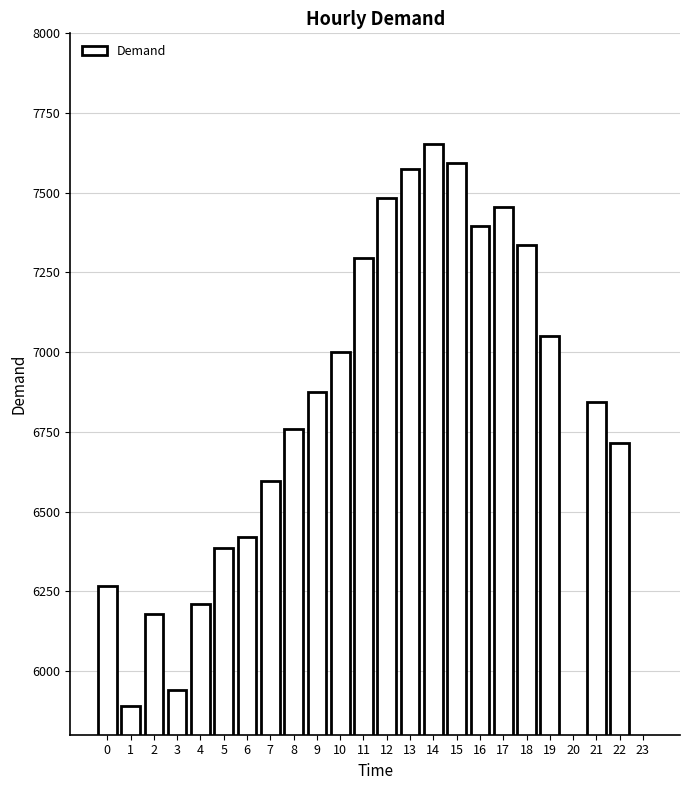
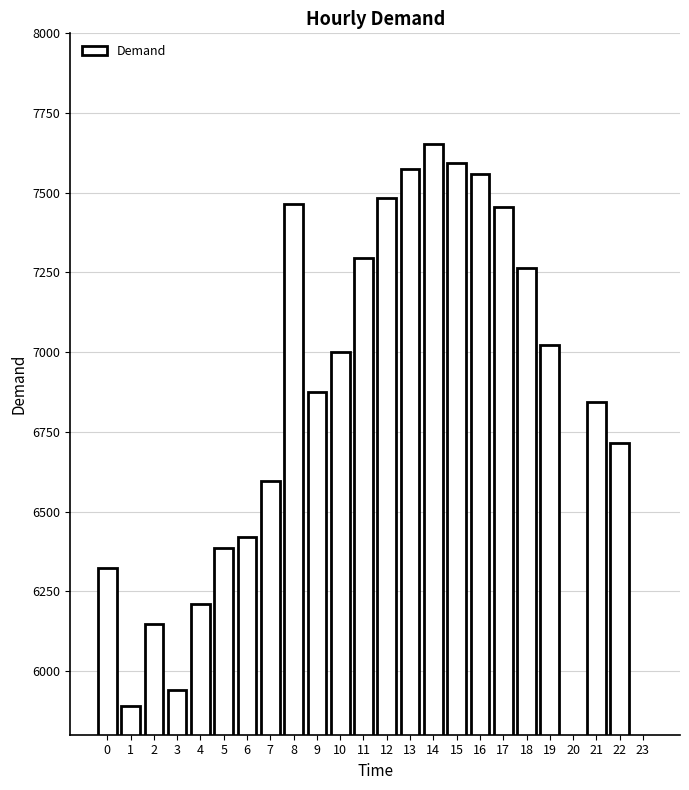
  {
-   "0": 6270,
+   "0": 6320,
    "1": 5890,
-   "2": 6180,
+   "2": 6150,
    "3": 5940,
    "4": 6210,
    "5": 6390,
    "6": 6420,
    "7": 6600,
-   "8": 6760,
+   "8": 7470,
    "9": 6870,
    "10": 7000,
    "11": 7300,
    "12": 7480,
    "13": 7580,
    "14": 7650,
    "15": 7590,
-   "16": 7400,
+   "16": 7560,
    "17": 7460,
-   "18": 7330,
-   "19": 7050,
+   "18": 7260,
+   "19": 7020,
    "21": 6850,
    "22": 6720
  }
